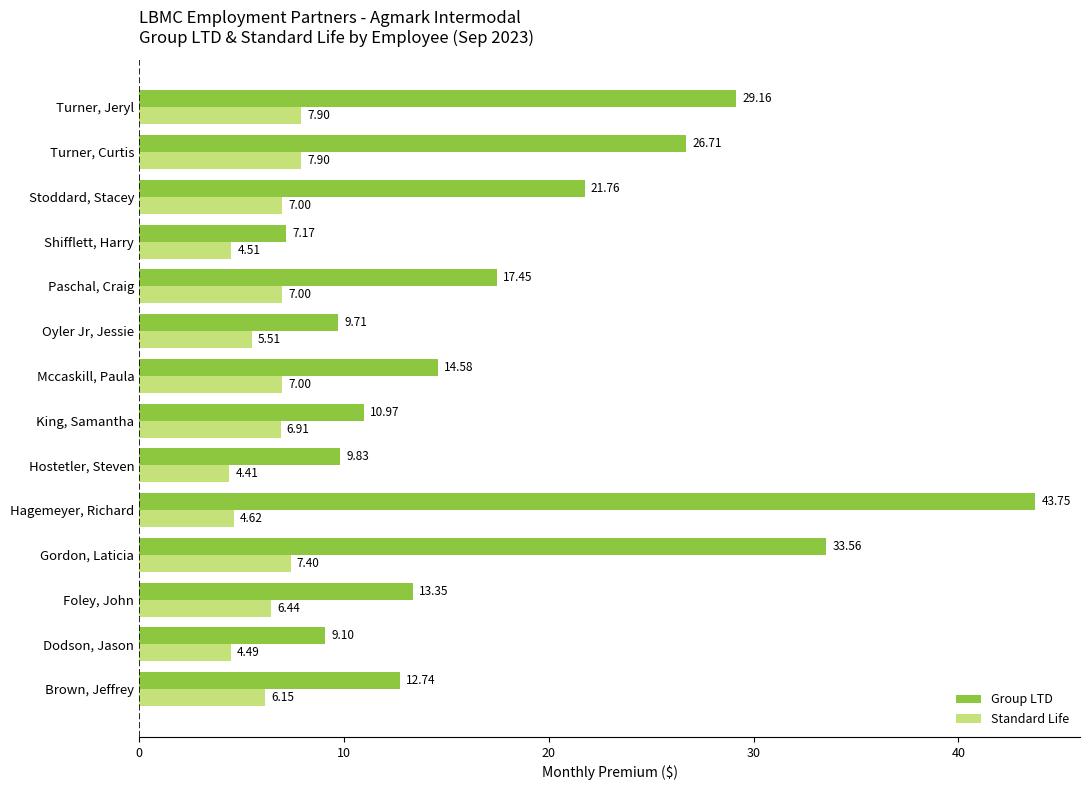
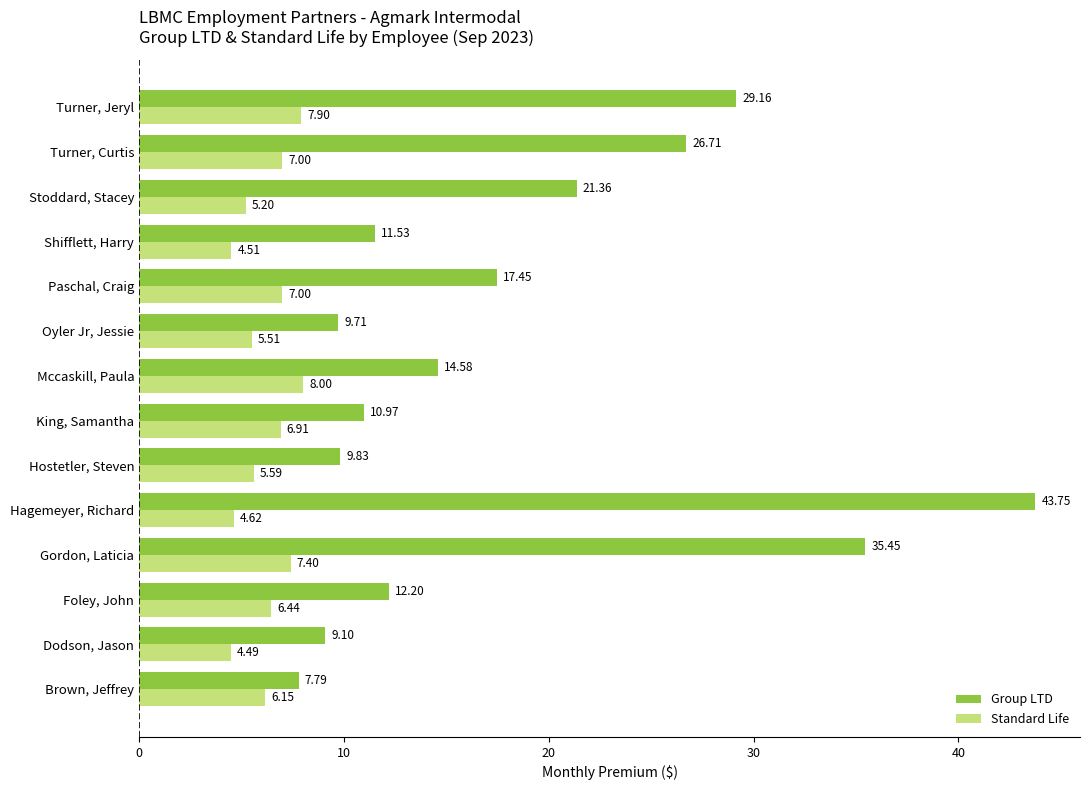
  {
    "Group LTD": {
      "Turner, Jeryl": 29.16,
      "Turner, Curtis": 26.71,
-     "Stoddard, Stacey": 21.76,
-     "Shifflett, Harry": 7.17,
+     "Stoddard, Stacey": 21.36,
+     "Shifflett, Harry": 11.53,
      "Paschal, Craig": 17.45,
      "Oyler Jr, Jessie": 9.71,
      "Mccaskill, Paula": 14.58,
      "King, Samantha": 10.97,
      "Hostetler, Steven": 9.83,
      "Hagemeyer, Richard": 43.75,
-     "Gordon, Laticia": 33.56,
-     "Foley, John": 13.35,
+     "Gordon, Laticia": 35.45,
+     "Foley, John": 12.20,
      "Dodson, Jason": 9.10,
-     "Brown, Jeffrey": 12.74
+     "Brown, Jeffrey": 7.79
    },
    "Standard Life": {
      "Turner, Jeryl": 7.90,
-     "Turner, Curtis": 7.90,
-     "Stoddard, Stacey": 7.00,
+     "Turner, Curtis": 7.00,
+     "Stoddard, Stacey": 5.20,
      "Shifflett, Harry": 4.51,
      "Paschal, Craig": 7.00,
      "Oyler Jr, Jessie": 5.51,
-     "Mccaskill, Paula": 7.00,
+     "Mccaskill, Paula": 8.00,
      "King, Samantha": 6.91,
-     "Hostetler, Steven": 4.41,
+     "Hostetler, Steven": 5.59,
      "Hagemeyer, Richard": 4.62,
      "Gordon, Laticia": 7.40,
      "Foley, John": 6.44,
      "Dodson, Jason": 4.49,
      "Brown, Jeffrey": 6.15
    }
  }
